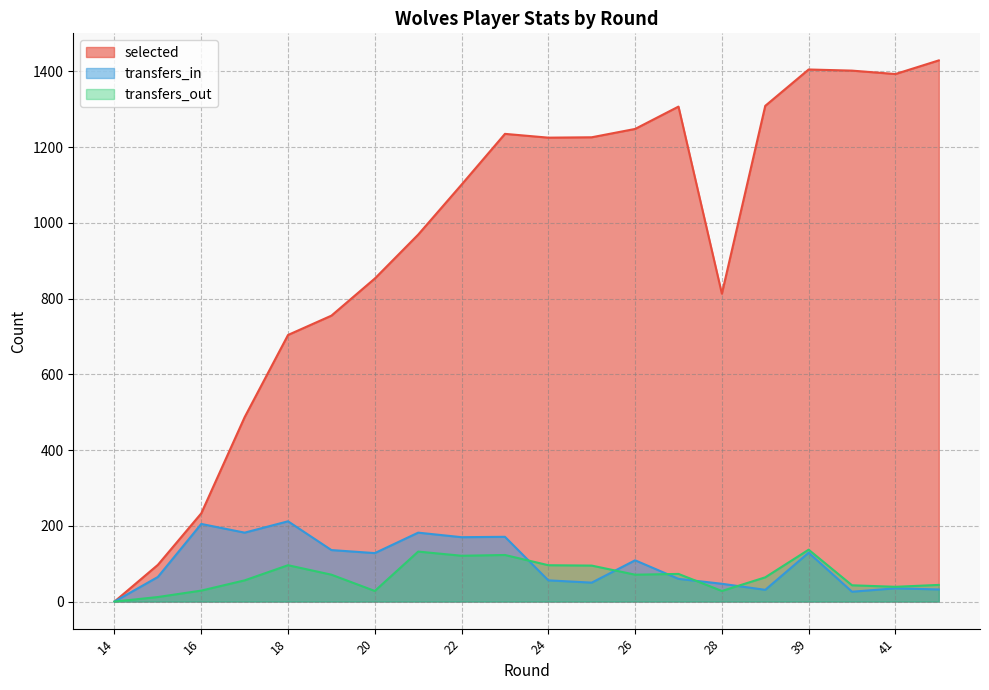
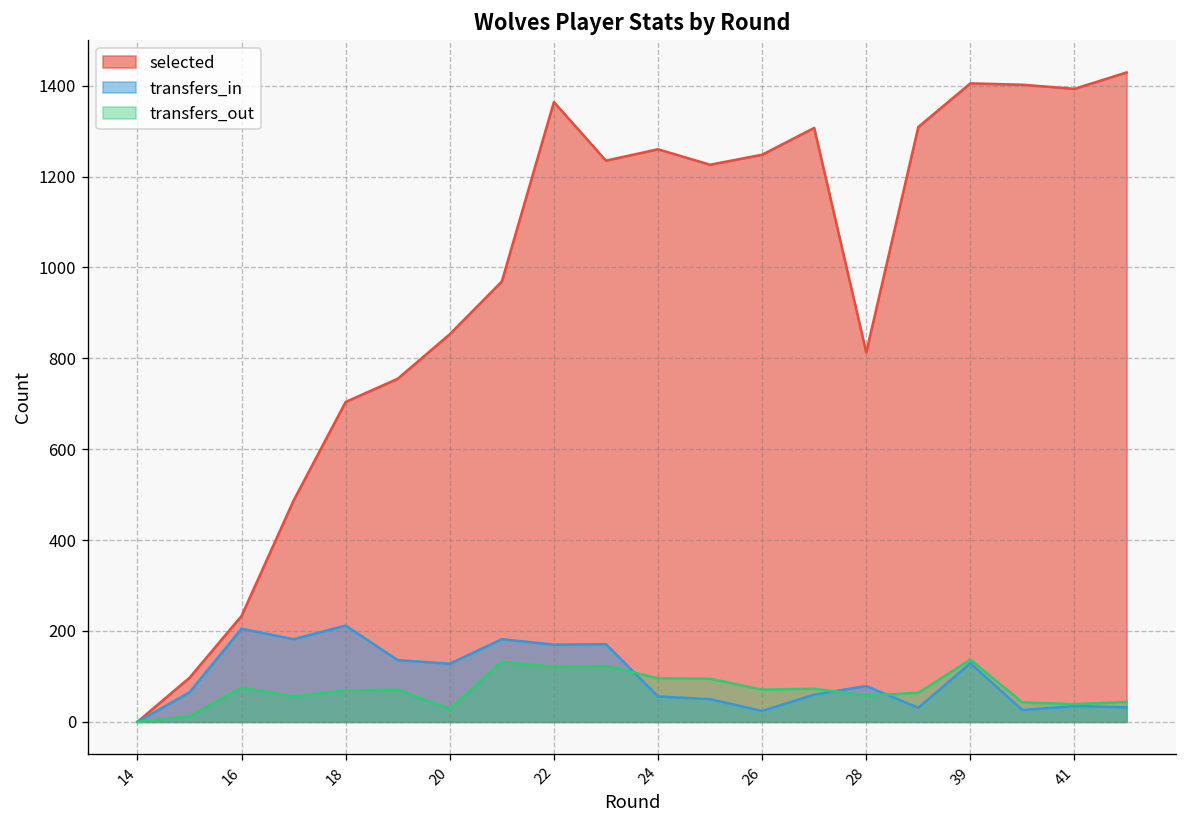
  {
    "selected": {
      "16": 230,
      "18": 700,
      "20": 850,
-     "22": 1100,
-     "24": 1230,
+     "22": 1360,
+     "24": 1260,
      "26": 1250,
      "28": 810,
      "39": 1410,
      "41": 1390
    },
    "transfers_in": {
      "16": 210,
      "18": 210,
      "20": 130,
      "22": 170,
      "24": 60,
-     "26": 110,
-     "28": 50,
+     "26": 20,
+     "28": 80,
      "39": 130
    },
    "transfers_out": {
-     "16": 30,
-     "18": 100,
+     "16": 80,
+     "18": 70,
      "20": 30,
      "22": 120,
      "24": 100,
      "26": 70,
-     "28": 30,
+     "28": 60,
      "39": 140
    }
  }
